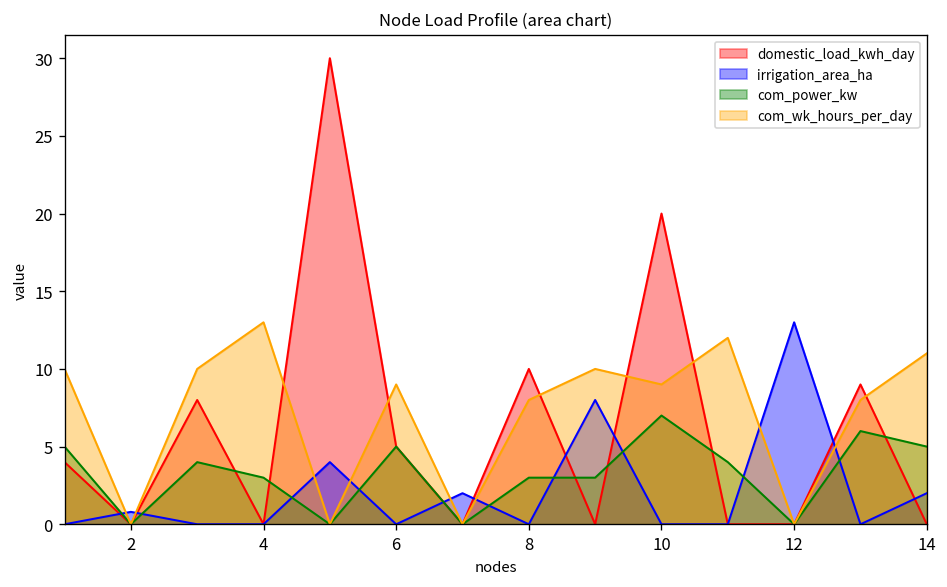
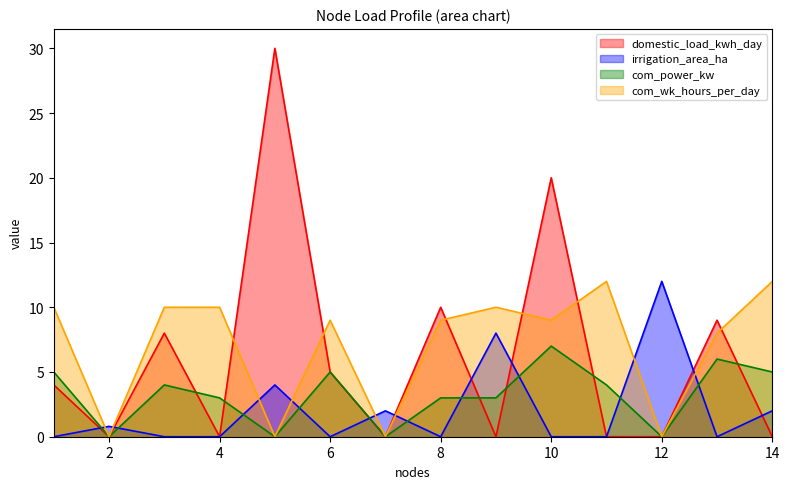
  {
    "domestic_load_kwh_day": {
      "8": 10,
      "10": 20,
      "14": 0
    },
    "irrigation_area_ha": {
      "2": 0.8,
      "6": 0,
      "8": 0,
      "10": 0,
-     "12": 13,
+     "12": 12,
      "14": 2
    },
    "com_power_kw": {
      "4": 3,
      "8": 3,
      "10": 7,
      "14": 5
    },
    "com_wk_hours_per_day": {
-     "4": 13,
+     "4": 10,
      "6": 9,
-     "8": 8,
+     "8": 9,
      "10": 9,
-     "14": 11
+     "14": 12
    }
  }
